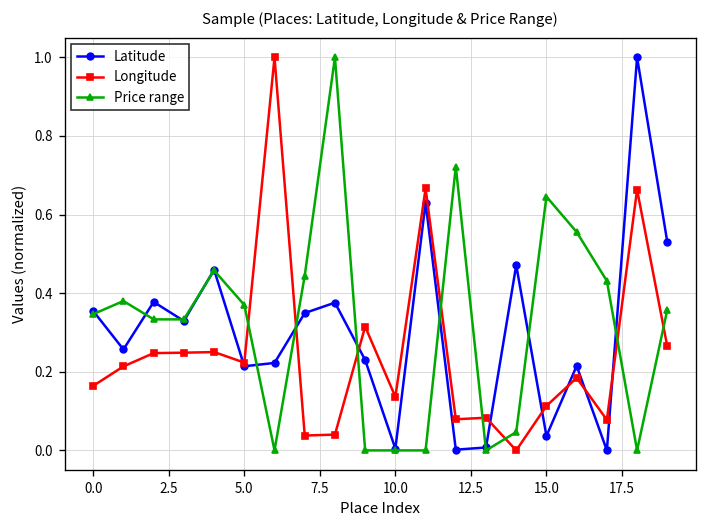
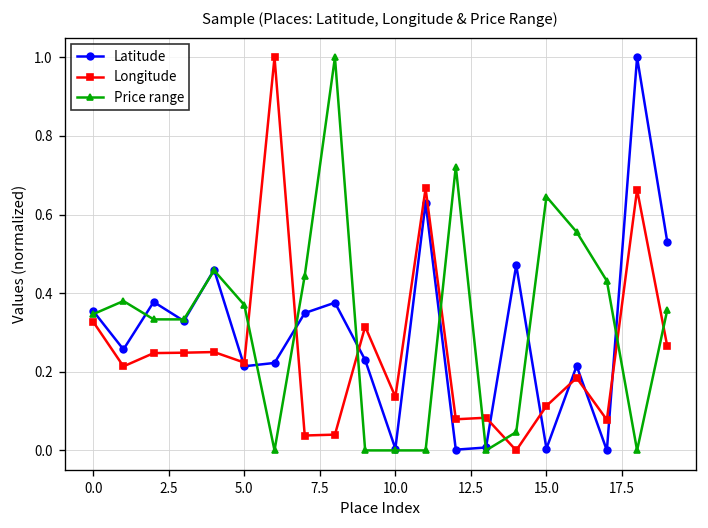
  {
    "Latitude": {
      "0.0": 0.35,
      "5.0": 0.21,
-     "15.0": 0.04
+     "15.0": 0.00
    },
    "Longitude": {
-     "0.0": 0.16,
+     "0.0": 0.33,
      "5.0": 0.22,
      "10.0": 0.14,
      "15.0": 0.11
    },
    "Price range": {
      "0.0": 0.35,
      "5.0": 0.37,
      "15.0": 0.65
    }
  }
